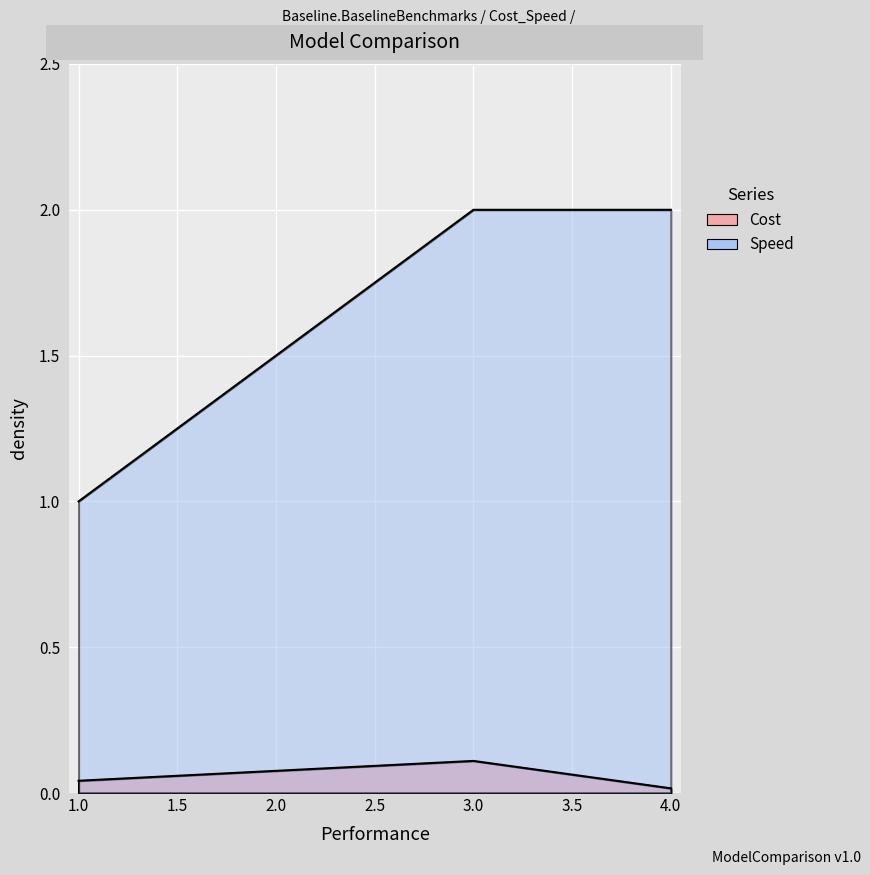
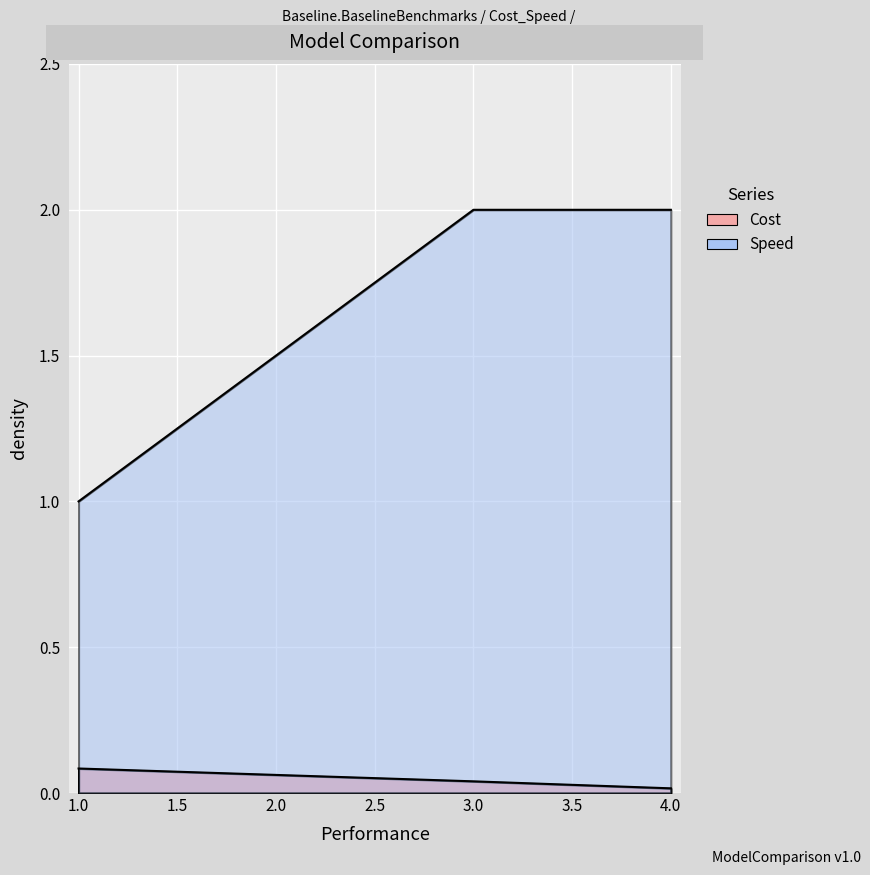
  {
    "Cost": {
-     "1.0": 0.04,
-     "3.0": 0.11,
+     "1.0": 0.08,
+     "3.0": 0.04,
      "4.0": 0.02
    },
    "Speed": {
      "1.0": 1.00,
      "3.0": 2.00,
      "4.0": 2.00
    }
  }
